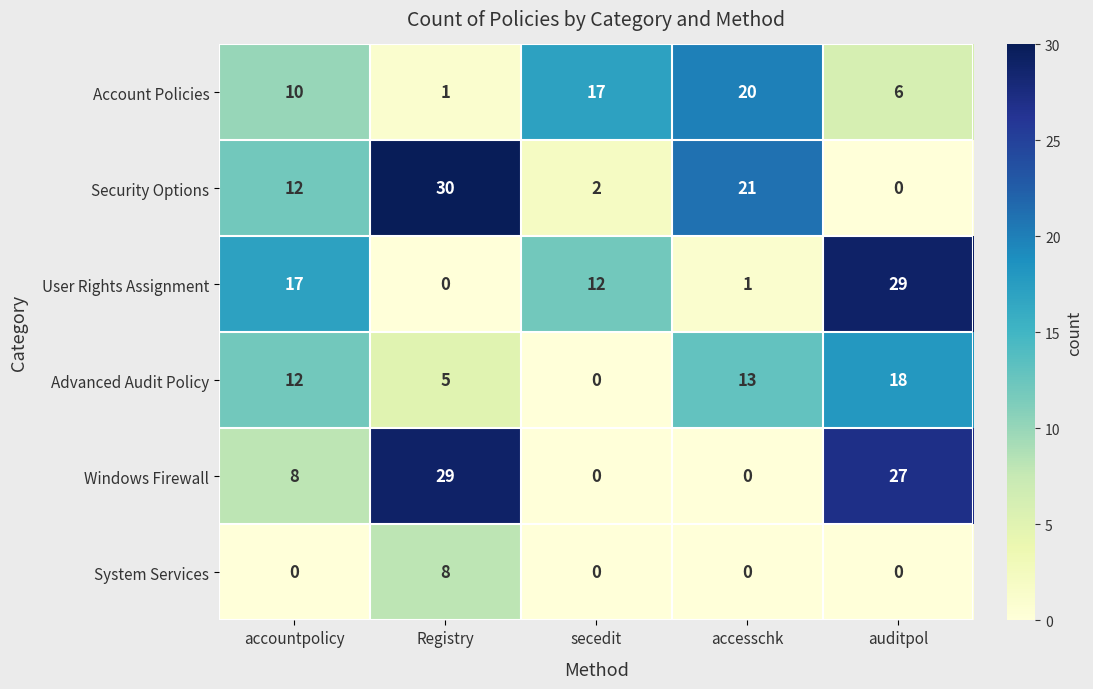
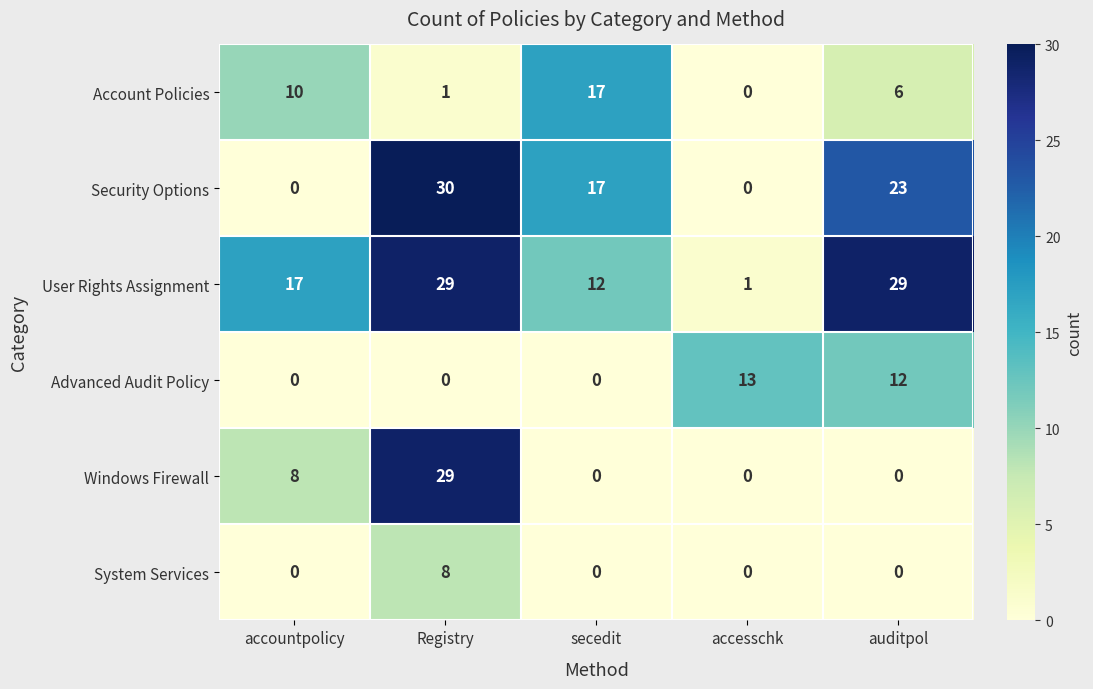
  {
    "Account Policies": {
      "accountpolicy": 10,
      "Registry": 1,
      "secedit": 17,
-     "accesschk": 20,
+     "accesschk": 0,
      "auditpol": 6
    },
    "Security Options": {
-     "accountpolicy": 12,
+     "accountpolicy": 0,
      "Registry": 30,
-     "secedit": 2,
-     "accesschk": 21,
-     "auditpol": 0
+     "secedit": 17,
+     "accesschk": 0,
+     "auditpol": 23
    },
    "User Rights Assignment": {
      "accountpolicy": 17,
-     "Registry": 0,
+     "Registry": 29,
      "secedit": 12,
      "accesschk": 1,
      "auditpol": 29
    },
    "Advanced Audit Policy": {
-     "accountpolicy": 12,
-     "Registry": 5,
+     "accountpolicy": 0,
+     "Registry": 0,
      "secedit": 0,
      "accesschk": 13,
-     "auditpol": 18
+     "auditpol": 12
    },
    "Windows Firewall": {
      "accountpolicy": 8,
      "Registry": 29,
      "secedit": 0,
      "accesschk": 0,
-     "auditpol": 27
+     "auditpol": 0
    },
    "System Services": {
      "accountpolicy": 0,
      "Registry": 8,
      "secedit": 0,
      "accesschk": 0,
      "auditpol": 0
    }
  }
